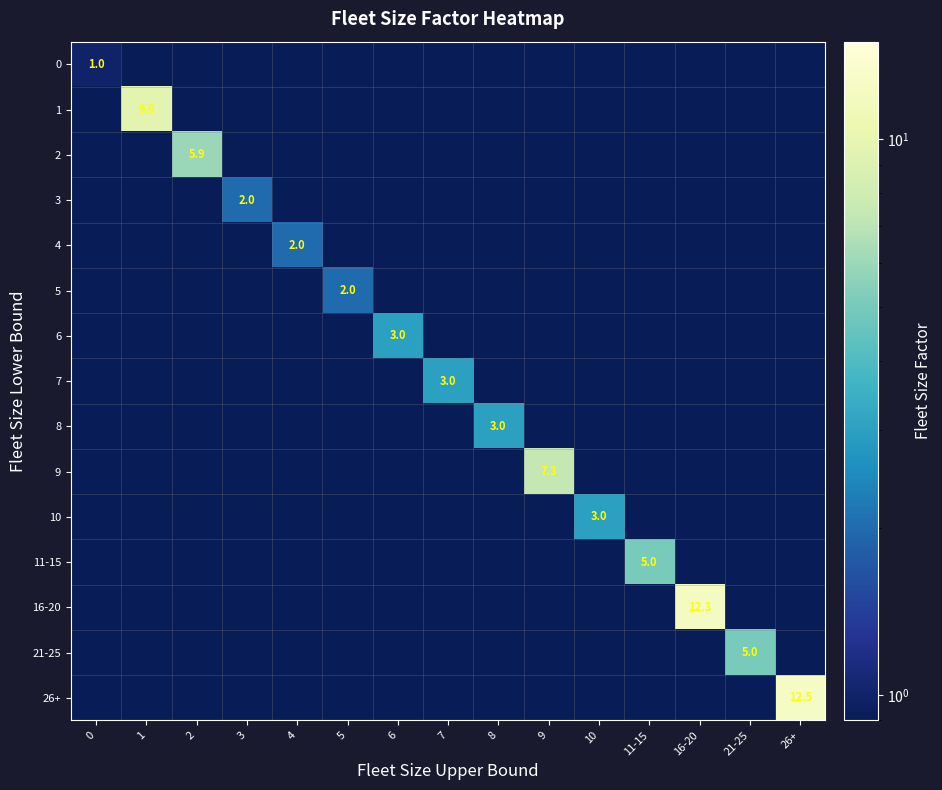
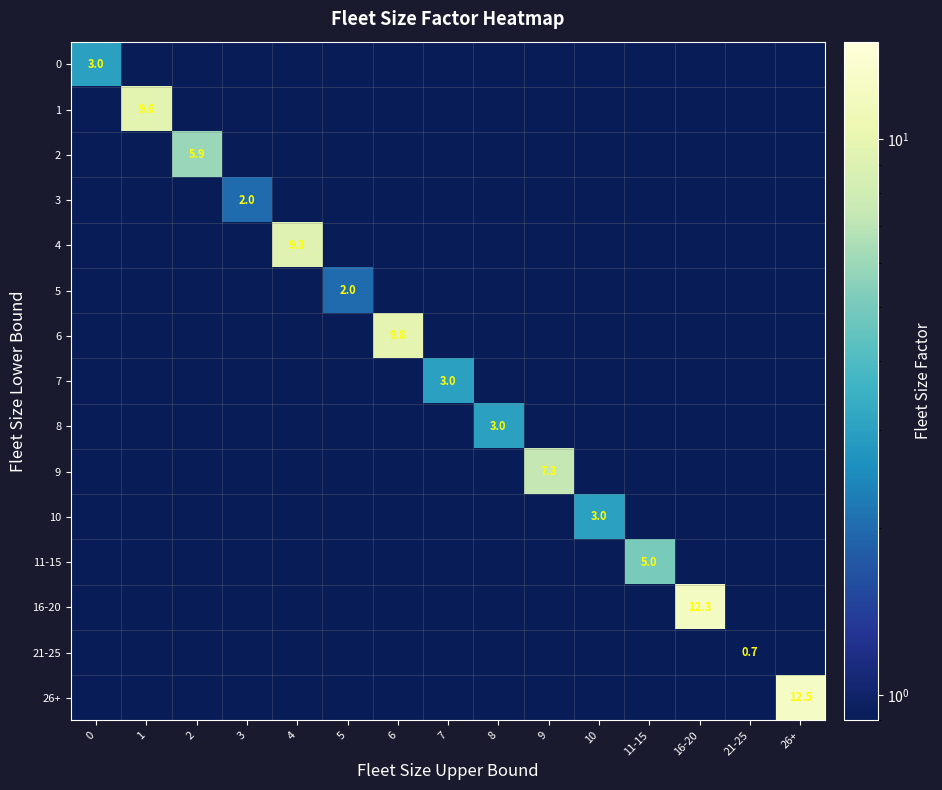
  {
    "0": {
-     "0": 1.0
+     "0": 3.0
    },
    "1": {
      "1": 9.6
    },
    "2": {
      "2": 5.9
    },
    "3": {
      "3": 2.0
    },
    "4": {
-     "4": 2.0
+     "4": 9.3
    },
    "5": {
      "5": 2.0
    },
    "6": {
-     "6": 3.0
+     "6": 9.8
    },
    "7": {
      "7": 3.0
    },
    "8": {
      "8": 3.0
    },
    "9": {
      "9": 7.3
    },
    "10": {
      "10": 3.0
    },
    "11-15": {
      "11-15": 5.0
    },
    "16-20": {
      "16-20": 12.3
    },
    "21-25": {
-     "21-25": 5.0
+     "21-25": 0.7
    },
    "26+": {
      "26+": 12.5
    }
  }
